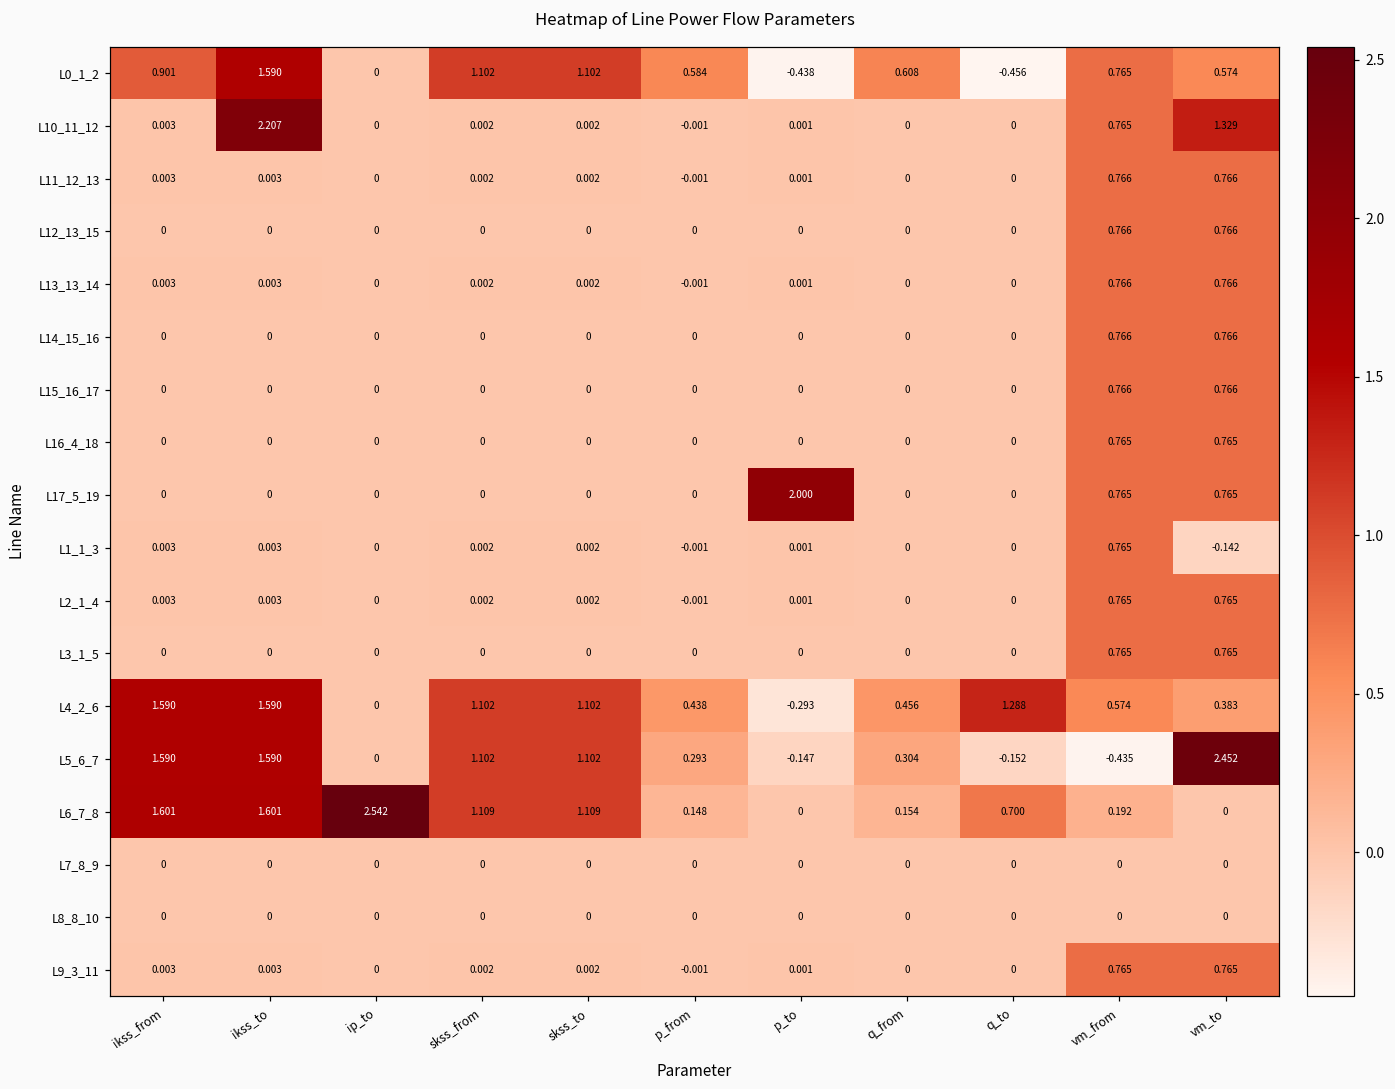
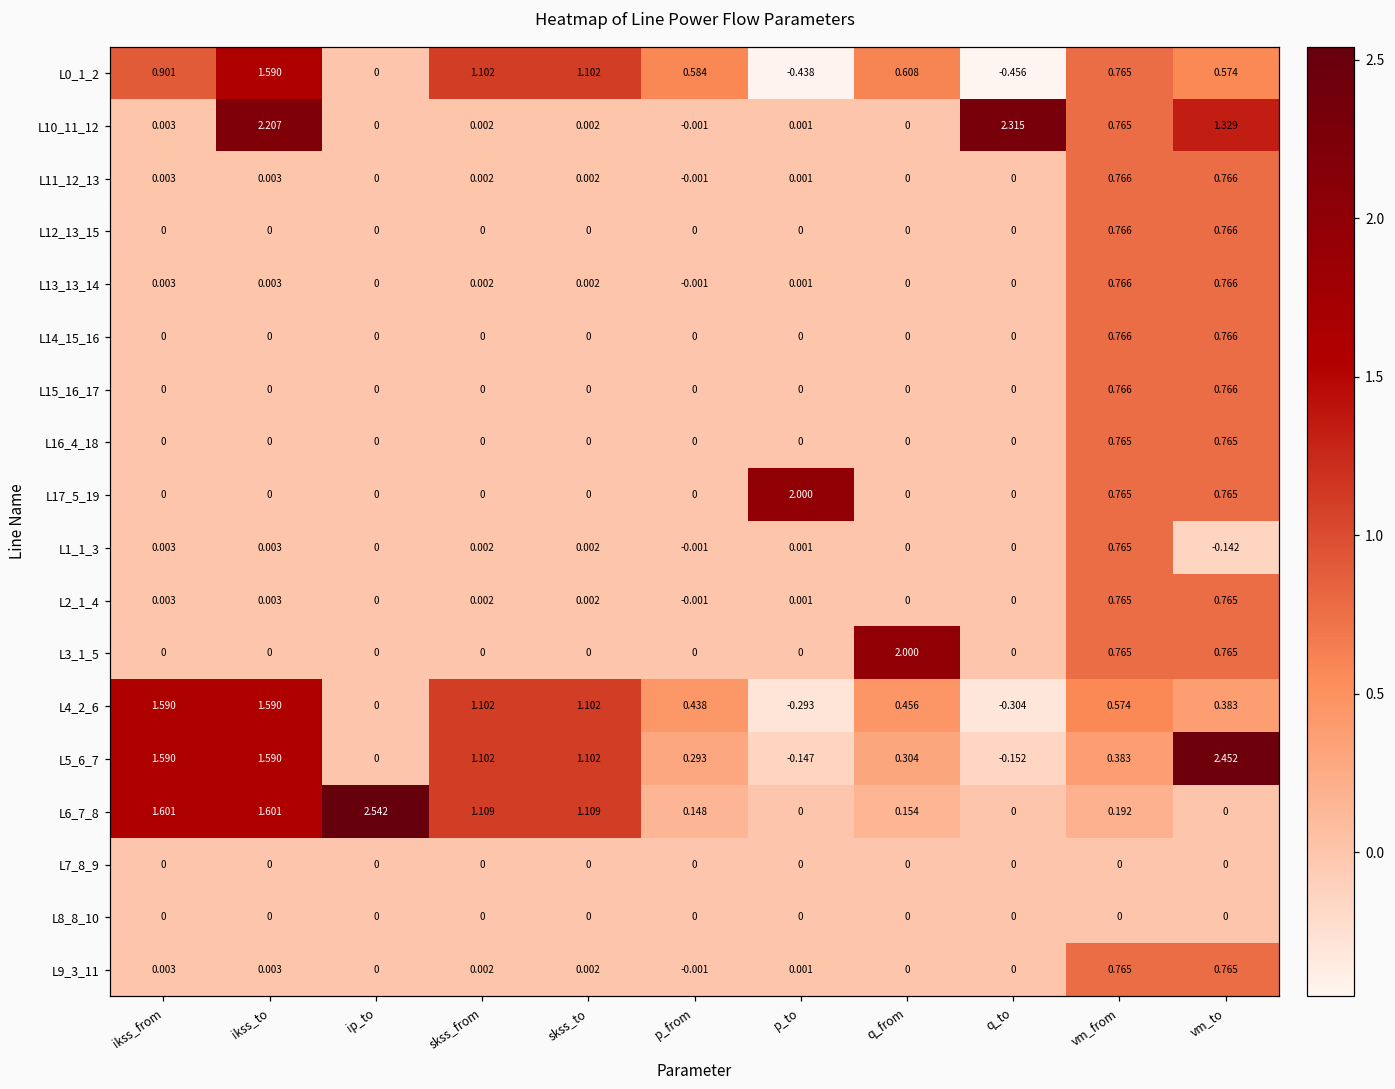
  {
    "L0_1_2": {
      "ikss_from": 0.901,
      "ikss_to": 1.590,
      "ip_to": 0,
      "skss_from": 1.102,
      "skss_to": 1.102,
      "p_from": 0.584,
      "p_to": -0.438,
      "q_from": 0.608,
      "q_to": -0.456,
      "vm_from": 0.765,
      "vm_to": 0.574
    },
    "L10_11_12": {
      "ikss_from": 0.003,
      "ikss_to": 2.207,
      "ip_to": 0,
      "skss_from": 0.002,
      "skss_to": 0.002,
      "p_from": -0.001,
      "p_to": 0.001,
      "q_from": 0,
-     "q_to": 0,
+     "q_to": 2.315,
      "vm_from": 0.765,
      "vm_to": 1.329
    },
    "L11_12_13": {
      "ikss_from": 0.003,
      "ikss_to": 0.003,
      "ip_to": 0,
      "skss_from": 0.002,
      "skss_to": 0.002,
      "p_from": -0.001,
      "p_to": 0.001,
      "q_from": 0,
      "q_to": 0,
      "vm_from": 0.766,
      "vm_to": 0.766
    },
    "L12_13_15": {
      "ikss_from": 0,
      "ikss_to": 0,
      "ip_to": 0,
      "skss_from": 0,
      "skss_to": 0,
      "p_from": 0,
      "p_to": 0,
      "q_from": 0,
      "q_to": 0,
      "vm_from": 0.766,
      "vm_to": 0.766
    },
    "L13_13_14": {
      "ikss_from": 0.003,
      "ikss_to": 0.003,
      "ip_to": 0,
      "skss_from": 0.002,
      "skss_to": 0.002,
      "p_from": -0.001,
      "p_to": 0.001,
      "q_from": 0,
      "q_to": 0,
      "vm_from": 0.766,
      "vm_to": 0.766
    },
    "L14_15_16": {
      "ikss_from": 0,
      "ikss_to": 0,
      "ip_to": 0,
      "skss_from": 0,
      "skss_to": 0,
      "p_from": 0,
      "p_to": 0,
      "q_from": 0,
      "q_to": 0,
      "vm_from": 0.766,
      "vm_to": 0.766
    },
    "L15_16_17": {
      "ikss_from": 0,
      "ikss_to": 0,
      "ip_to": 0,
      "skss_from": 0,
      "skss_to": 0,
      "p_from": 0,
      "p_to": 0,
      "q_from": 0,
      "q_to": 0,
      "vm_from": 0.766,
      "vm_to": 0.766
    },
    "L16_4_18": {
      "ikss_from": 0,
      "ikss_to": 0,
      "ip_to": 0,
      "skss_from": 0,
      "skss_to": 0,
      "p_from": 0,
      "p_to": 0,
      "q_from": 0,
      "q_to": 0,
      "vm_from": 0.765,
      "vm_to": 0.765
    },
    "L17_5_19": {
      "ikss_from": 0,
      "ikss_to": 0,
      "ip_to": 0,
      "skss_from": 0,
      "skss_to": 0,
      "p_from": 0,
      "p_to": 2.000,
      "q_from": 0,
      "q_to": 0,
      "vm_from": 0.765,
      "vm_to": 0.765
    },
    "L1_1_3": {
      "ikss_from": 0.003,
      "ikss_to": 0.003,
      "ip_to": 0,
      "skss_from": 0.002,
      "skss_to": 0.002,
      "p_from": -0.001,
      "p_to": 0.001,
      "q_from": 0,
      "q_to": 0,
      "vm_from": 0.765,
      "vm_to": -0.142
    },
    "L2_1_4": {
      "ikss_from": 0.003,
      "ikss_to": 0.003,
      "ip_to": 0,
      "skss_from": 0.002,
      "skss_to": 0.002,
      "p_from": -0.001,
      "p_to": 0.001,
      "q_from": 0,
      "q_to": 0,
      "vm_from": 0.765,
      "vm_to": 0.765
    },
    "L3_1_5": {
      "ikss_from": 0,
      "ikss_to": 0,
      "ip_to": 0,
      "skss_from": 0,
      "skss_to": 0,
      "p_from": 0,
      "p_to": 0,
-     "q_from": 0,
+     "q_from": 2.000,
      "q_to": 0,
      "vm_from": 0.765,
      "vm_to": 0.765
    },
    "L4_2_6": {
      "ikss_from": 1.590,
      "ikss_to": 1.590,
      "ip_to": 0,
      "skss_from": 1.102,
      "skss_to": 1.102,
      "p_from": 0.438,
      "p_to": -0.293,
      "q_from": 0.456,
-     "q_to": 1.288,
+     "q_to": -0.304,
      "vm_from": 0.574,
      "vm_to": 0.383
    },
    "L5_6_7": {
      "ikss_from": 1.590,
      "ikss_to": 1.590,
      "ip_to": 0,
      "skss_from": 1.102,
      "skss_to": 1.102,
      "p_from": 0.293,
      "p_to": -0.147,
      "q_from": 0.304,
      "q_to": -0.152,
-     "vm_from": -0.435,
+     "vm_from": 0.383,
      "vm_to": 2.452
    },
    "L6_7_8": {
      "ikss_from": 1.601,
      "ikss_to": 1.601,
      "ip_to": 2.542,
      "skss_from": 1.109,
      "skss_to": 1.109,
      "p_from": 0.148,
      "p_to": 0,
      "q_from": 0.154,
-     "q_to": 0.700,
+     "q_to": 0,
      "vm_from": 0.192,
      "vm_to": 0
    },
    "L7_8_9": {
      "ikss_from": 0,
      "ikss_to": 0,
      "ip_to": 0,
      "skss_from": 0,
      "skss_to": 0,
      "p_from": 0,
      "p_to": 0,
      "q_from": 0,
      "q_to": 0,
      "vm_from": 0,
      "vm_to": 0
    },
    "L8_8_10": {
      "ikss_from": 0,
      "ikss_to": 0,
      "ip_to": 0,
      "skss_from": 0,
      "skss_to": 0,
      "p_from": 0,
      "p_to": 0,
      "q_from": 0,
      "q_to": 0,
      "vm_from": 0,
      "vm_to": 0
    },
    "L9_3_11": {
      "ikss_from": 0.003,
      "ikss_to": 0.003,
      "ip_to": 0,
      "skss_from": 0.002,
      "skss_to": 0.002,
      "p_from": -0.001,
      "p_to": 0.001,
      "q_from": 0,
      "q_to": 0,
      "vm_from": 0.765,
      "vm_to": 0.765
    }
  }
